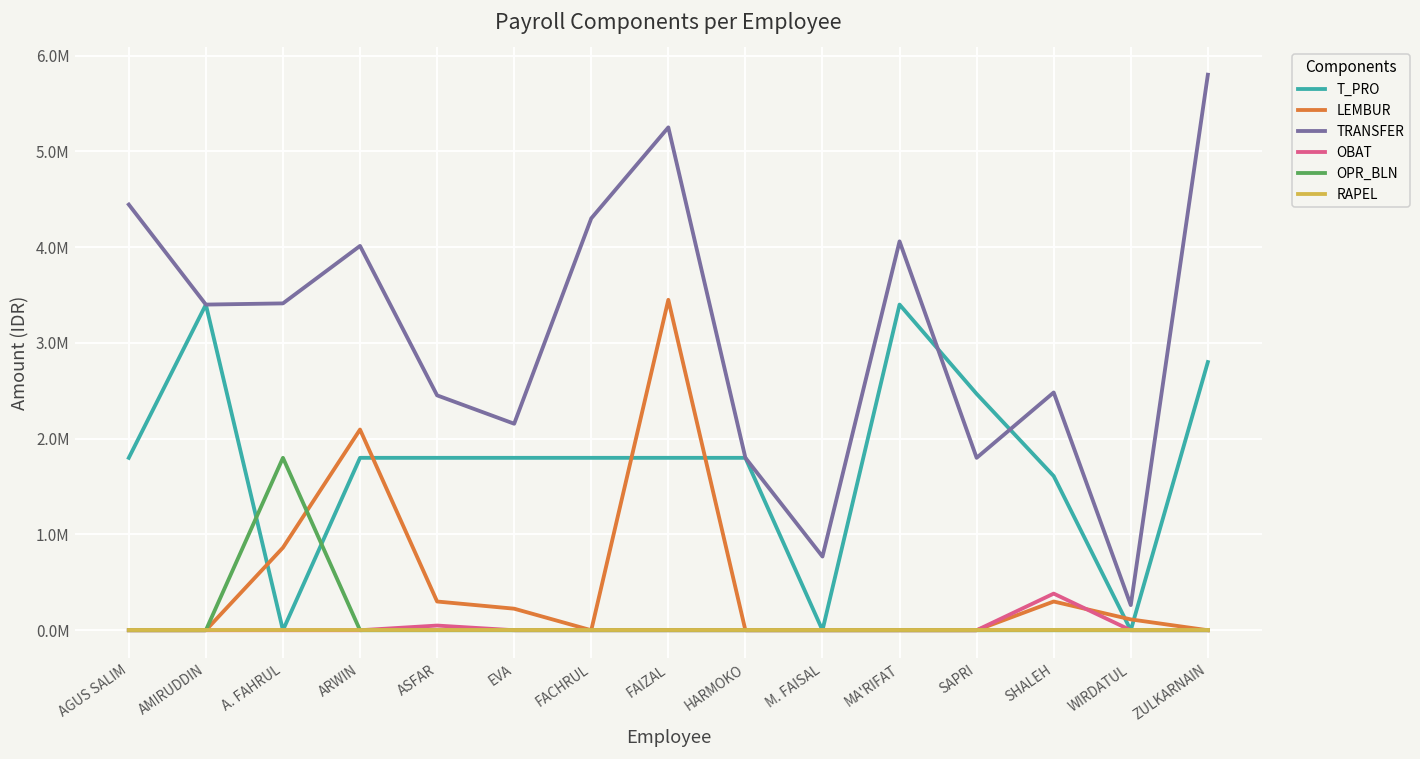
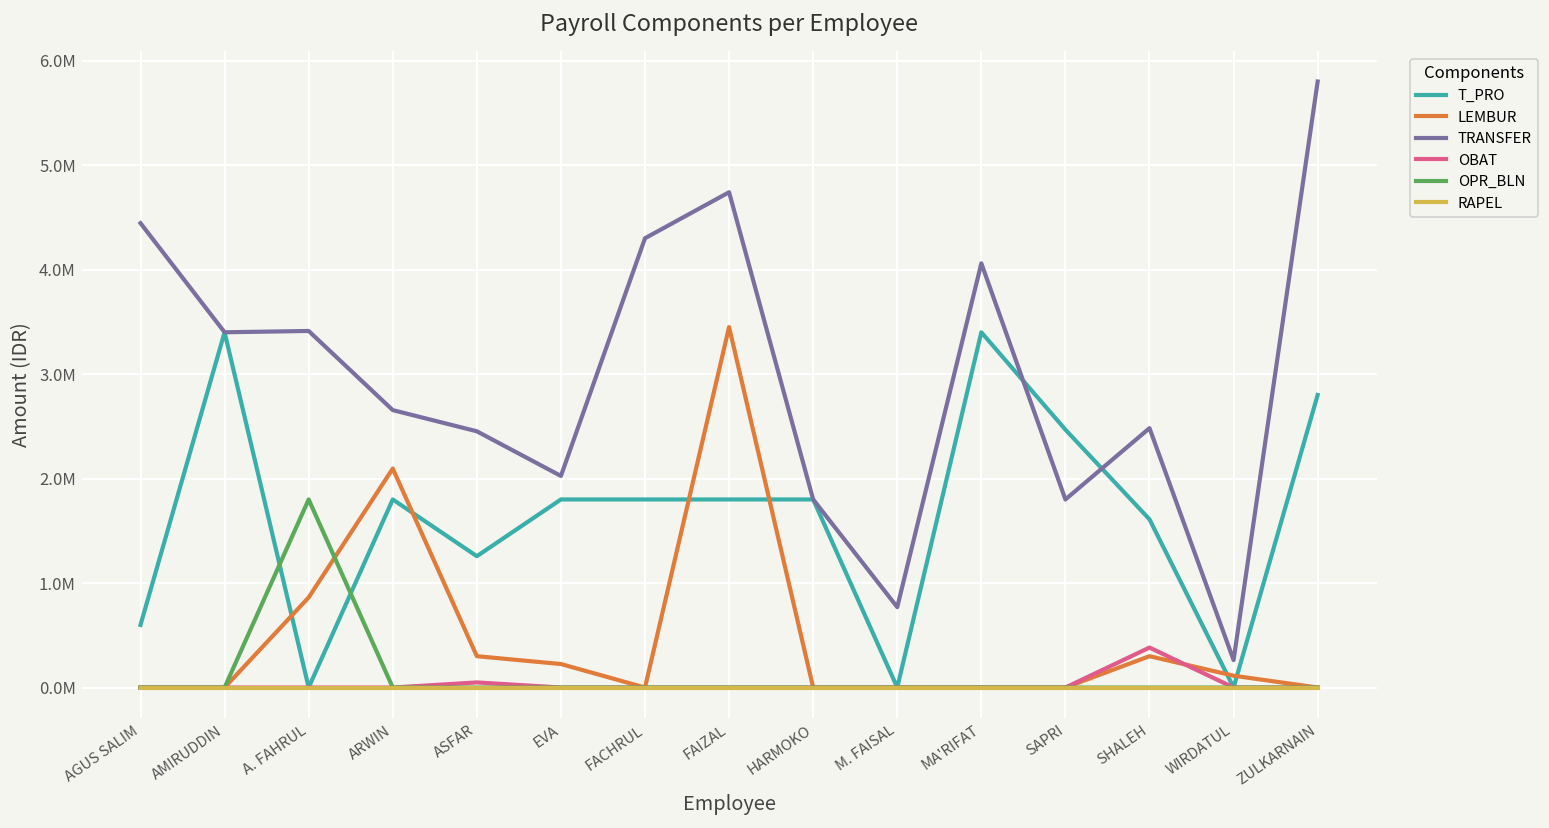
  {
    "T_PRO": {
-     "AGUS SALIM": 1800000,
+     "AGUS SALIM": 600000,
      "ARWIN": 1800000,
-     "ASFAR": 1800000,
+     "ASFAR": 1300000,
      "EVA": 1800000,
      "FACHRUL": 1800000,
      "FAIZAL": 1800000,
      "MA'RIFAT": 3400000,
      "SAPRI": 2500000,
      "SHALEH": 1600000,
      "ZULKARNAIN": 2800000
    },
    "LEMBUR": {
      "A. FAHRUL": 900000,
      "ARWIN": 2100000,
      "ASFAR": 300000,
      "EVA": 200000,
      "FAIZAL": 3500000,
      "SHALEH": 300000,
      "WIRDATUL": 100000
    },
    "TRANSFER": {
      "AGUS SALIM": 4400000,
      "A. FAHRUL": 3400000,
-     "ARWIN": 4000000,
+     "ARWIN": 2700000,
      "ASFAR": 2500000,
-     "EVA": 2200000,
+     "EVA": 2000000,
      "FACHRUL": 4300000,
-     "FAIZAL": 5300000,
+     "FAIZAL": 4700000,
      "M. FAISAL": 800000,
      "MA'RIFAT": 4100000,
      "SAPRI": 1800000,
      "SHALEH": 2500000,
      "WIRDATUL": 300000,
      "ZULKARNAIN": 5800000
    },
    "OBAT": {
      "ASFAR": 0,
      "SHALEH": 400000
    },
    "OPR_BLN": {
      "A. FAHRUL": 1800000
    }
  }
